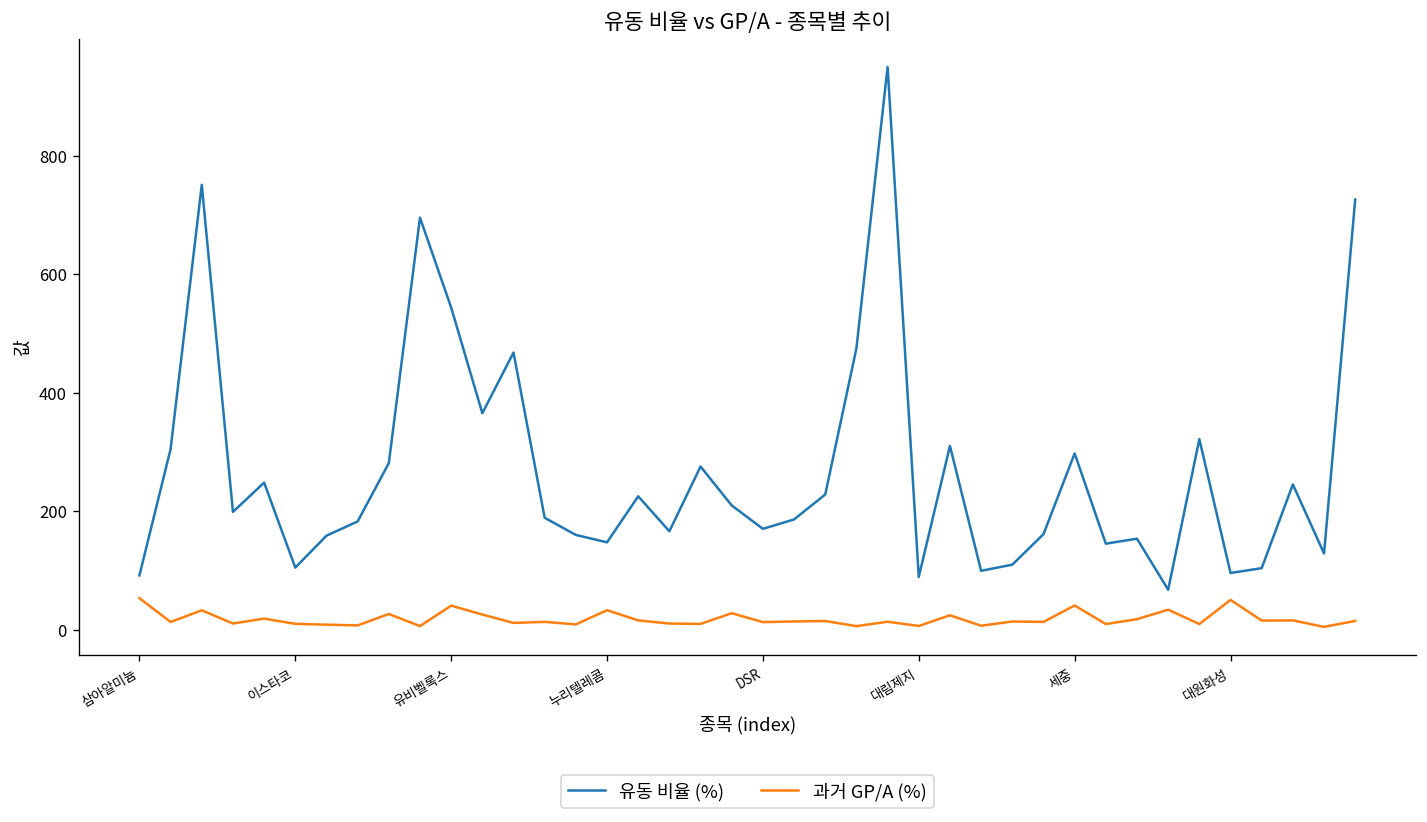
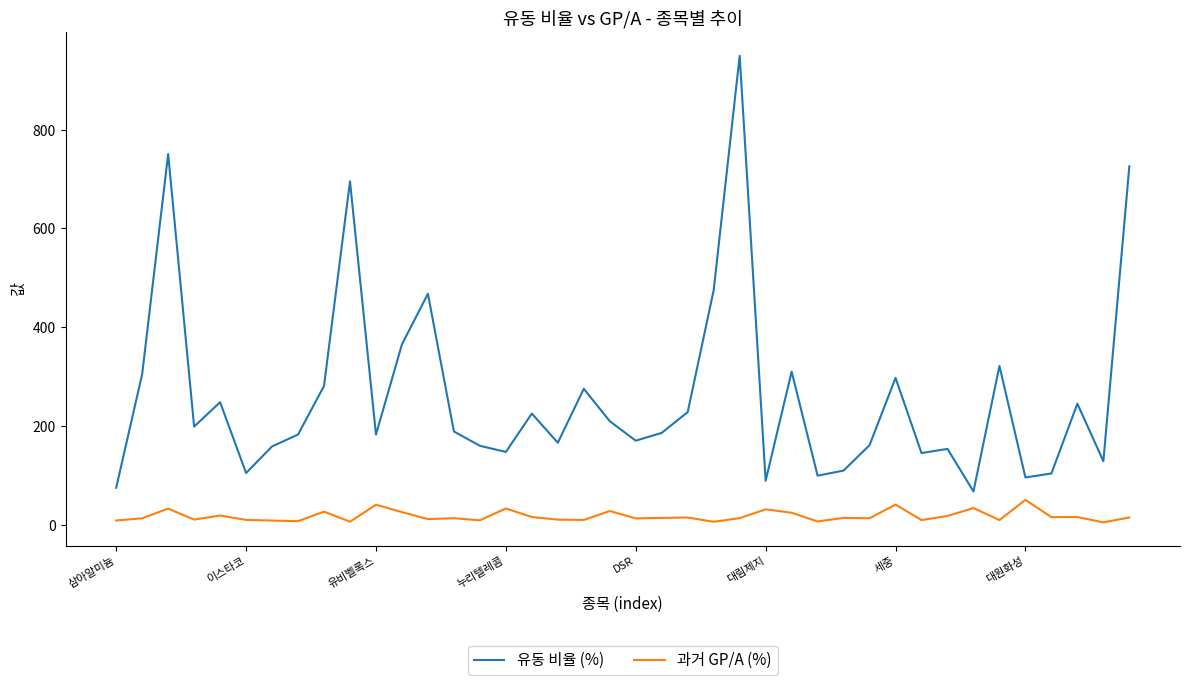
  {
    "유동 비율 (%)": {
-     "삼아알미늄": 90,
+     "삼아알미늄": 70,
      "이스타코": 100,
-     "유비벨록스": 540,
+     "유비벨록스": 180,
      "누리텔레콤": 150,
      "DSR": 170,
      "대림제지": 90,
      "세중": 300,
      "대원화성": 100
    },
    "과거 GP/A (%)": {
-     "삼아알미늄": 50,
+     "삼아알미늄": 10,
      "이스타코": 10,
      "유비벨록스": 40,
      "누리텔레콤": 30,
      "DSR": 10,
-     "대림제지": 10,
+     "대림제지": 30,
      "세중": 40,
      "대원화성": 50
    }
  }
